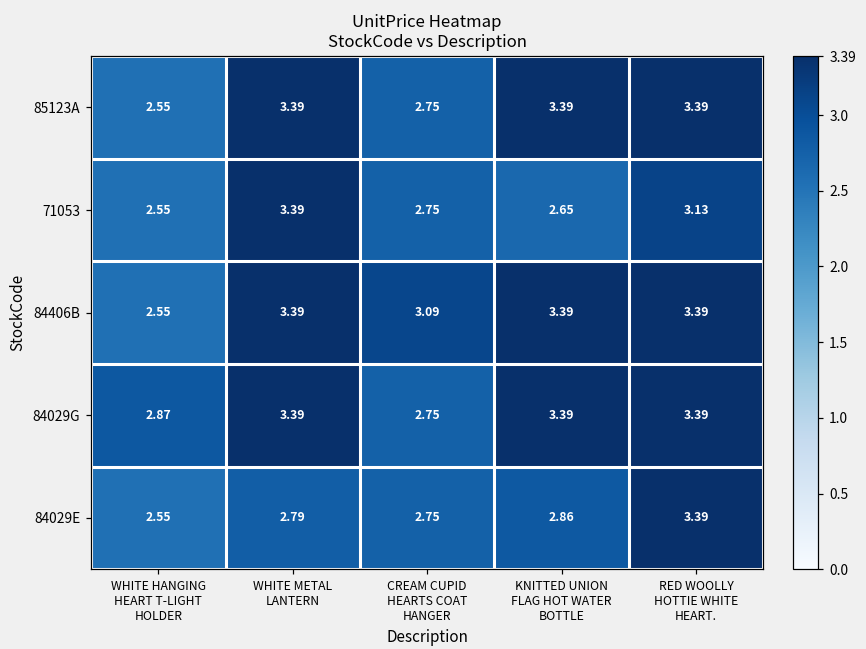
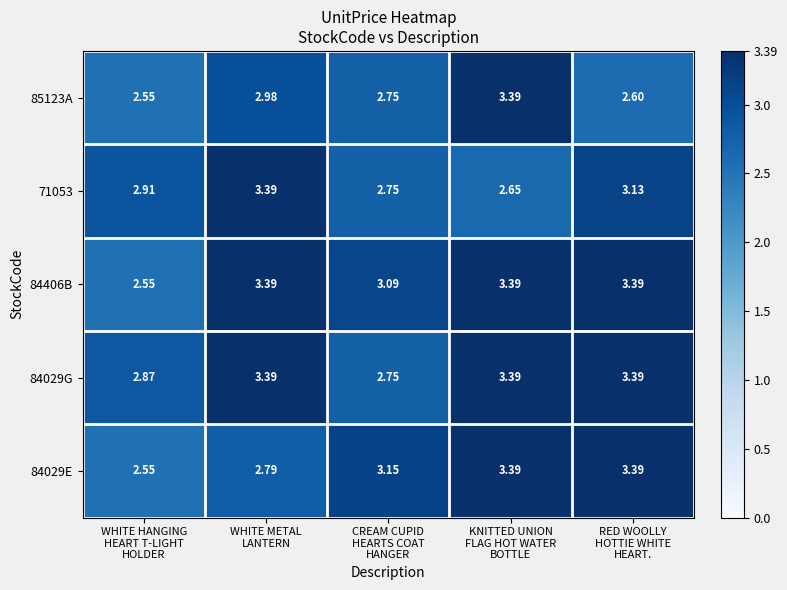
  {
    "85123A": {
      "WHITE HANGING HEART T-LIGHT HOLDER": 2.55,
-     "WHITE METAL LANTERN": 3.39,
+     "WHITE METAL LANTERN": 2.98,
      "CREAM CUPID HEARTS COAT HANGER": 2.75,
      "KNITTED UNION FLAG HOT WATER BOTTLE": 3.39,
-     "RED WOOLLY HOTTIE WHITE HEART.": 3.39
+     "RED WOOLLY HOTTIE WHITE HEART.": 2.60
    },
    "71053": {
-     "WHITE HANGING HEART T-LIGHT HOLDER": 2.55,
+     "WHITE HANGING HEART T-LIGHT HOLDER": 2.91,
      "WHITE METAL LANTERN": 3.39,
      "CREAM CUPID HEARTS COAT HANGER": 2.75,
      "KNITTED UNION FLAG HOT WATER BOTTLE": 2.65,
      "RED WOOLLY HOTTIE WHITE HEART.": 3.13
    },
    "84406B": {
      "WHITE HANGING HEART T-LIGHT HOLDER": 2.55,
      "WHITE METAL LANTERN": 3.39,
      "CREAM CUPID HEARTS COAT HANGER": 3.09,
      "KNITTED UNION FLAG HOT WATER BOTTLE": 3.39,
      "RED WOOLLY HOTTIE WHITE HEART.": 3.39
    },
    "84029G": {
      "WHITE HANGING HEART T-LIGHT HOLDER": 2.87,
      "WHITE METAL LANTERN": 3.39,
      "CREAM CUPID HEARTS COAT HANGER": 2.75,
      "KNITTED UNION FLAG HOT WATER BOTTLE": 3.39,
      "RED WOOLLY HOTTIE WHITE HEART.": 3.39
    },
    "84029E": {
      "WHITE HANGING HEART T-LIGHT HOLDER": 2.55,
      "WHITE METAL LANTERN": 2.79,
-     "CREAM CUPID HEARTS COAT HANGER": 2.75,
-     "KNITTED UNION FLAG HOT WATER BOTTLE": 2.86,
+     "CREAM CUPID HEARTS COAT HANGER": 3.15,
+     "KNITTED UNION FLAG HOT WATER BOTTLE": 3.39,
      "RED WOOLLY HOTTIE WHITE HEART.": 3.39
    }
  }
